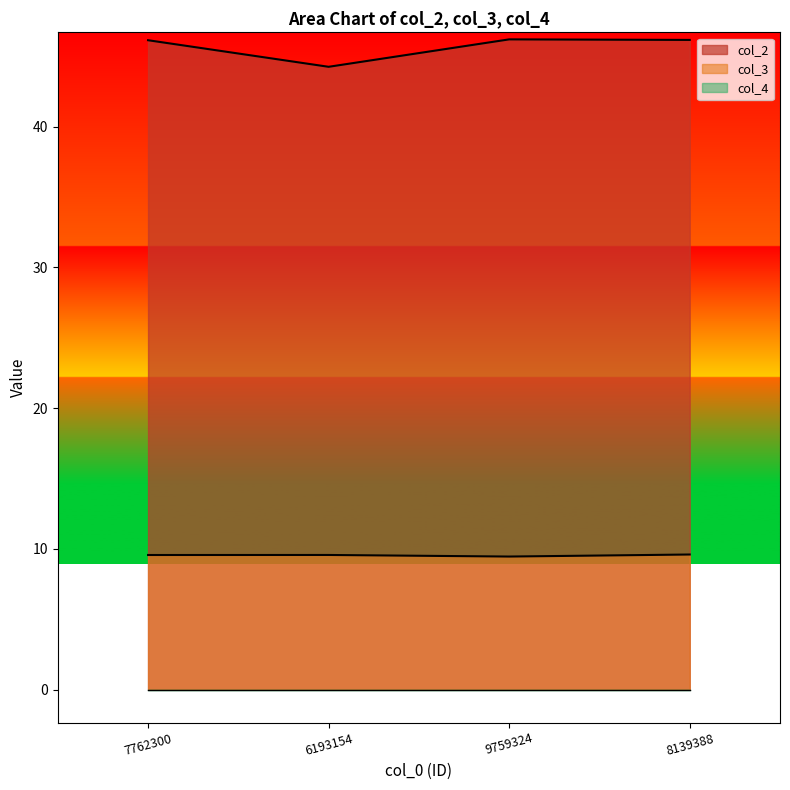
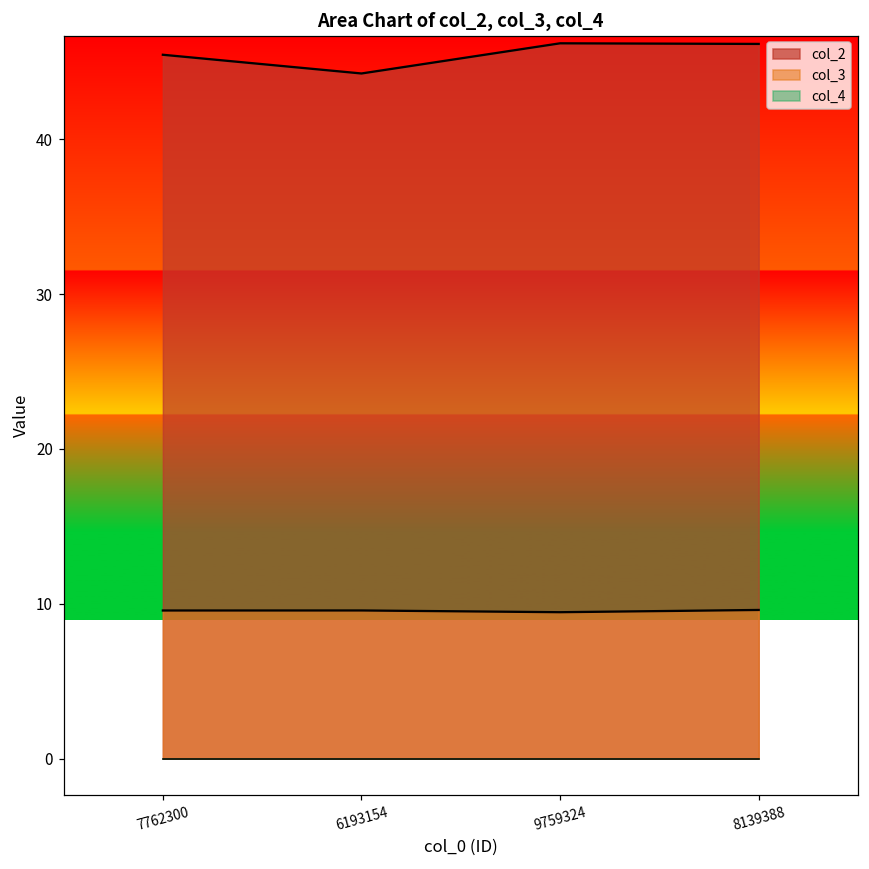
  {
    "col_2": {
-     "7762300": 46.1,
+     "7762300": 45.5,
      "6193154": 44.3,
      "9759324": 46.2,
      "8139388": 46.2
    },
    "col_3": {
      "7762300": 9.6,
      "6193154": 9.6,
      "9759324": 9.5,
      "8139388": 9.6
    },
    "col_4": {
      "7762300": 0.0,
      "6193154": 0.0,
      "9759324": 0.0,
      "8139388": 0.0
    }
  }
